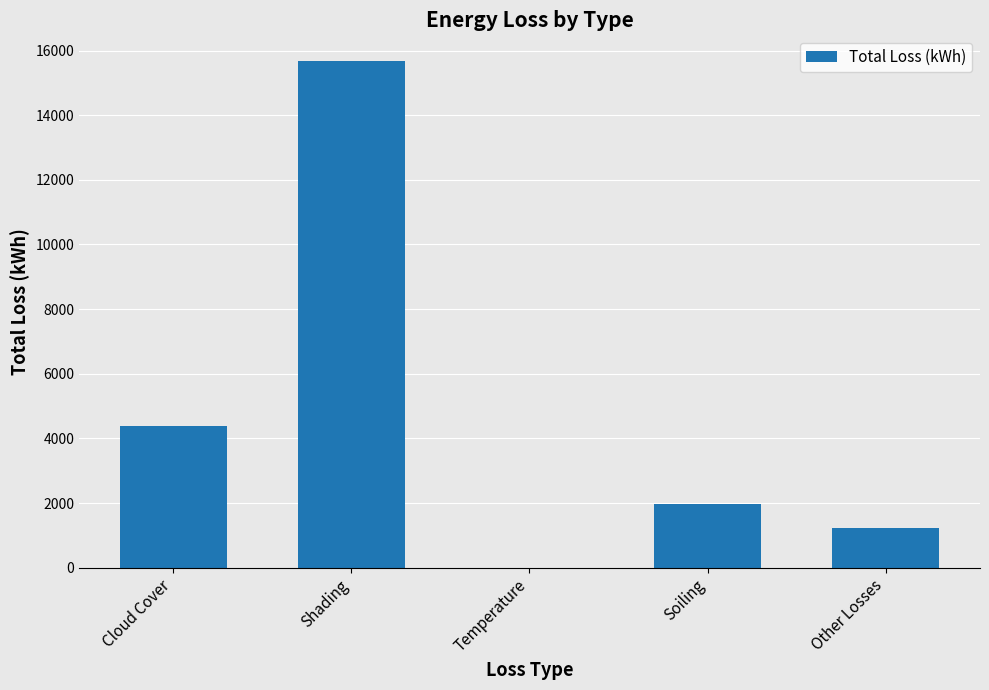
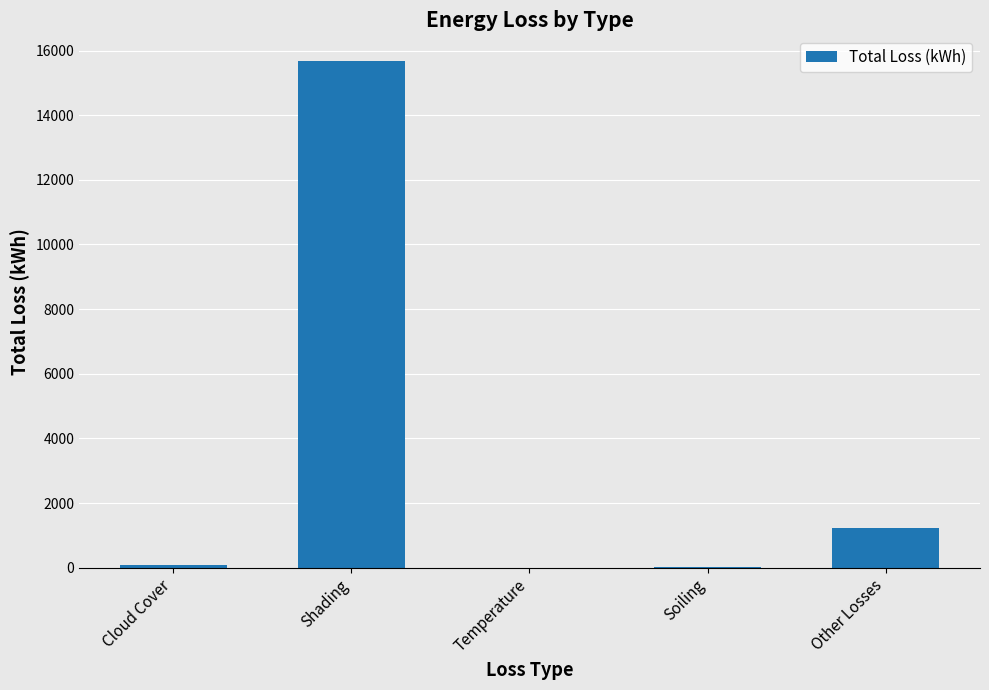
  {
-   "Cloud Cover": 4400,
+   "Cloud Cover": 100,
    "Shading": 15700,
-   "Soiling": 2000,
+   "Soiling": 0,
    "Other Losses": 1200
  }
